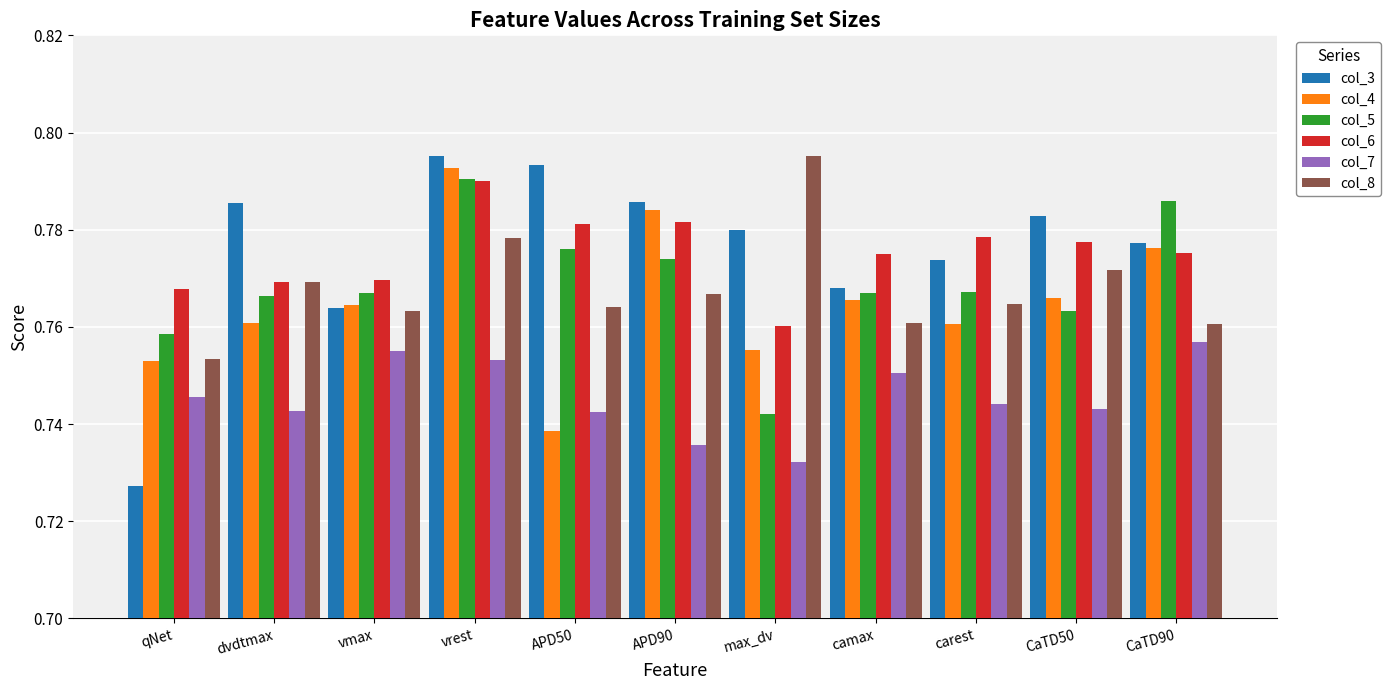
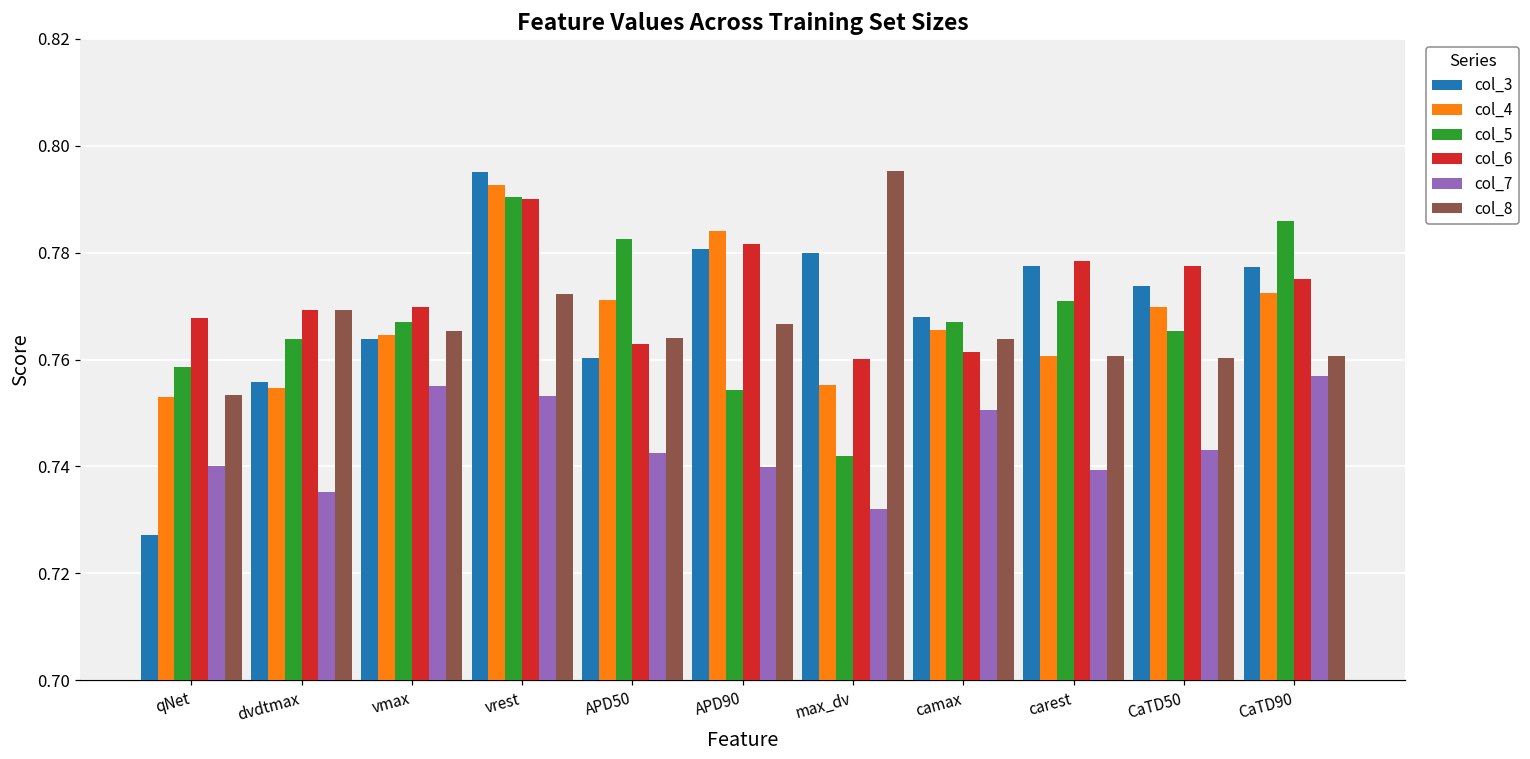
  {
    "col_3": {
      "qNet": 0.727,
-     "dvdtmax": 0.786,
+     "dvdtmax": 0.756,
      "vmax": 0.764,
      "vrest": 0.795,
-     "APD50": 0.793,
-     "APD90": 0.786,
+     "APD50": 0.760,
+     "APD90": 0.781,
      "max_dv": 0.780,
      "camax": 0.768,
-     "carest": 0.774,
-     "CaTD50": 0.783,
+     "carest": 0.777,
+     "CaTD50": 0.774,
      "CaTD90": 0.777
    },
    "col_4": {
      "qNet": 0.753,
-     "dvdtmax": 0.761,
+     "dvdtmax": 0.755,
      "vmax": 0.765,
      "vrest": 0.793,
-     "APD50": 0.738,
+     "APD50": 0.771,
      "APD90": 0.784,
      "max_dv": 0.755,
      "camax": 0.766,
      "carest": 0.761,
-     "CaTD50": 0.766,
-     "CaTD90": 0.776
+     "CaTD50": 0.770,
+     "CaTD90": 0.772
    },
    "col_5": {
      "qNet": 0.759,
-     "dvdtmax": 0.766,
+     "dvdtmax": 0.764,
      "vmax": 0.767,
      "vrest": 0.790,
-     "APD50": 0.776,
-     "APD90": 0.774,
+     "APD50": 0.783,
+     "APD90": 0.754,
      "max_dv": 0.742,
      "camax": 0.767,
-     "carest": 0.767,
-     "CaTD50": 0.763,
+     "carest": 0.771,
+     "CaTD50": 0.765,
      "CaTD90": 0.786
    },
    "col_6": {
      "qNet": 0.768,
      "dvdtmax": 0.769,
      "vmax": 0.770,
      "vrest": 0.790,
-     "APD50": 0.781,
+     "APD50": 0.763,
      "APD90": 0.782,
      "max_dv": 0.760,
-     "camax": 0.775,
+     "camax": 0.761,
      "carest": 0.778,
      "CaTD50": 0.778,
      "CaTD90": 0.775
    },
    "col_7": {
-     "qNet": 0.746,
-     "dvdtmax": 0.743,
+     "qNet": 0.740,
+     "dvdtmax": 0.735,
      "vmax": 0.755,
      "vrest": 0.753,
      "APD50": 0.742,
-     "APD90": 0.736,
+     "APD90": 0.740,
      "max_dv": 0.732,
      "camax": 0.751,
-     "carest": 0.744,
+     "carest": 0.739,
      "CaTD50": 0.743,
      "CaTD90": 0.757
    },
    "col_8": {
      "qNet": 0.753,
      "dvdtmax": 0.769,
-     "vmax": 0.763,
-     "vrest": 0.778,
+     "vmax": 0.765,
+     "vrest": 0.772,
      "APD50": 0.764,
      "APD90": 0.767,
      "max_dv": 0.795,
-     "camax": 0.761,
-     "carest": 0.765,
-     "CaTD50": 0.772,
+     "camax": 0.764,
+     "carest": 0.761,
+     "CaTD50": 0.760,
      "CaTD90": 0.761
    }
  }
